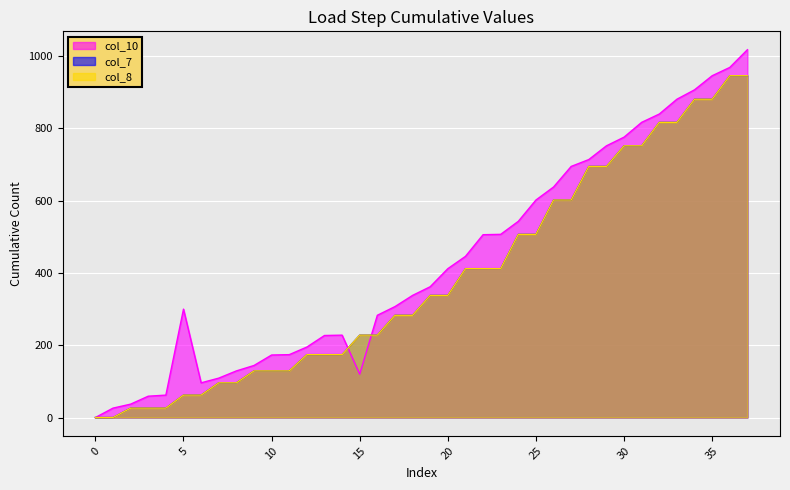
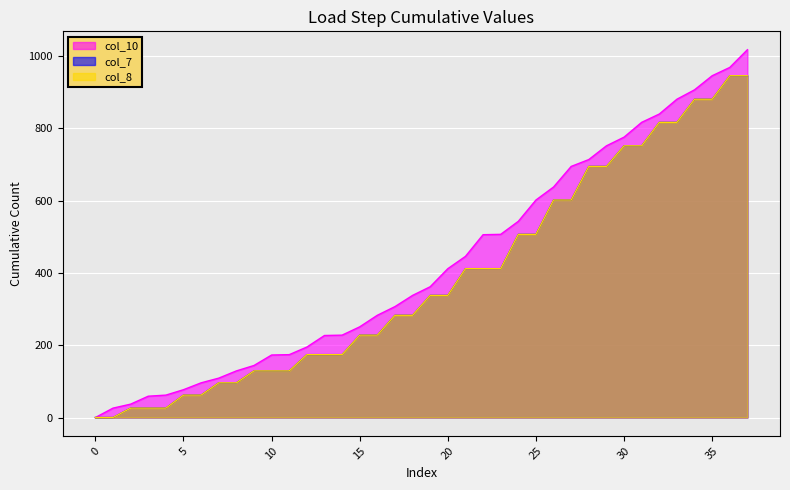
  {
    "col_10": {
-     "5": 300,
+     "5": 80,
      "10": 170,
-     "15": 120,
+     "15": 250,
      "20": 410,
      "25": 600,
      "30": 780,
      "35": 950
    },
    "col_8": {
      "5": 60,
      "10": 130,
      "15": 230,
      "20": 340,
      "25": 510,
      "30": 750,
      "35": 880
    }
  }
